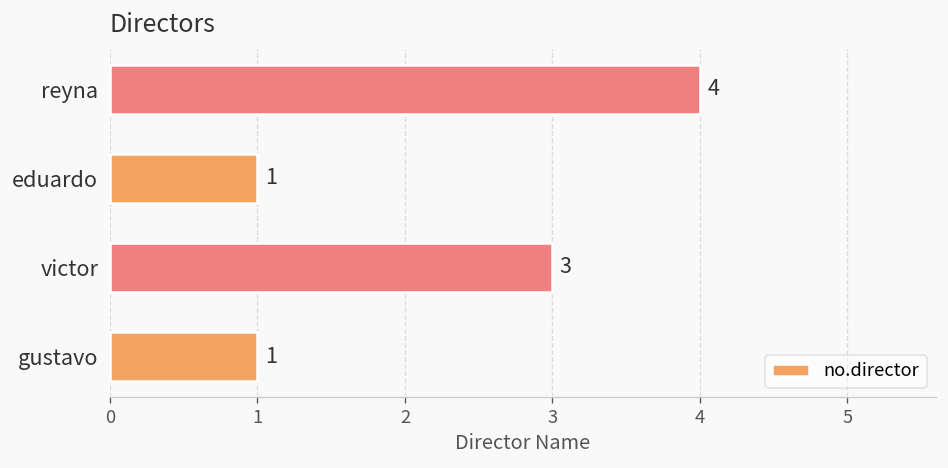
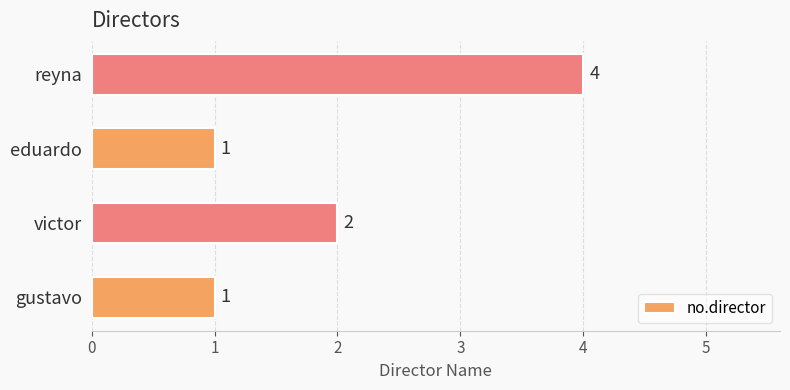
  {
    "reyna": 4,
    "eduardo": 1,
-   "victor": 3,
+   "victor": 2,
    "gustavo": 1
  }
